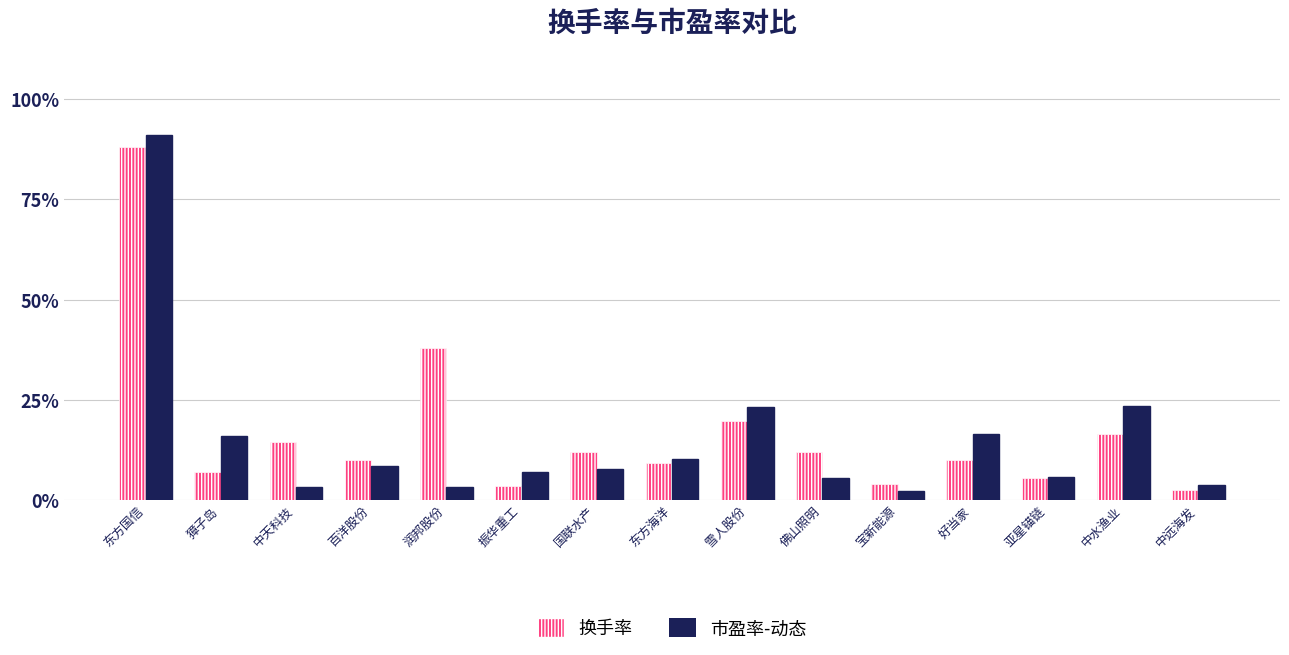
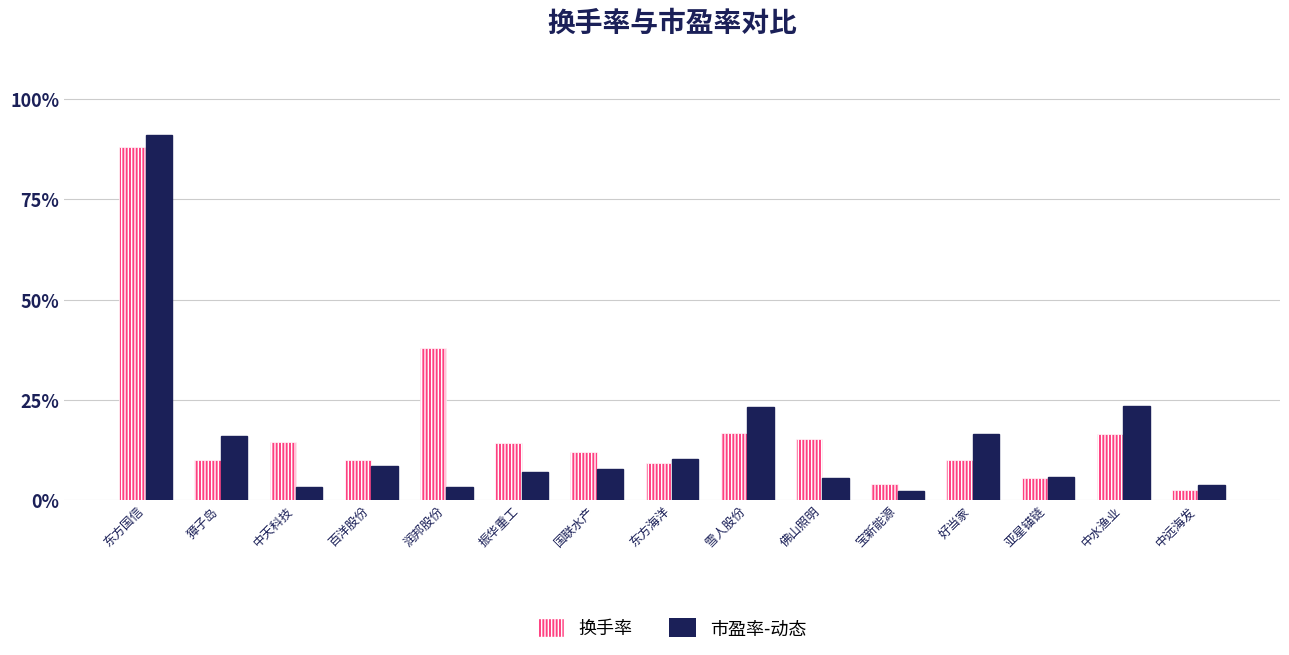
  {
    "换手率": {
      "东方国信": "88%",
-     "獐子岛": "7%",
+     "獐子岛": "10%",
      "中天科技": "14%",
      "百洋股份": "10%",
      "润邦股份": "38%",
-     "振华重工": "3%",
+     "振华重工": "14%",
      "国联水产": "12%",
      "东方海洋": "9%",
-     "雪人股份": "20%",
-     "佛山照明": "12%",
+     "雪人股份": "17%",
+     "佛山照明": "15%",
      "宝新能源": "4%",
      "好当家": "10%",
      "亚星锚链": "5%",
      "中水渔业": "16%",
      "中远海发": "3%"
    },
    "市盈率-动态": {
      "东方国信": "91%",
      "獐子岛": "16%",
      "中天科技": "3%",
      "百洋股份": "9%",
      "润邦股份": "3%",
      "振华重工": "7%",
      "国联水产": "8%",
      "东方海洋": "10%",
      "雪人股份": "23%",
      "佛山照明": "6%",
      "宝新能源": "2%",
      "好当家": "16%",
      "亚星锚链": "6%",
      "中水渔业": "23%",
      "中远海发": "4%"
    }
  }
